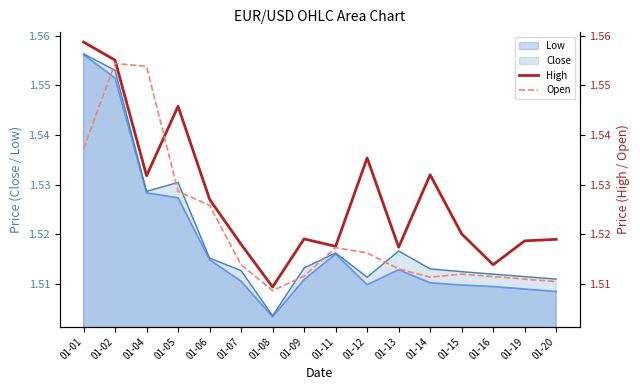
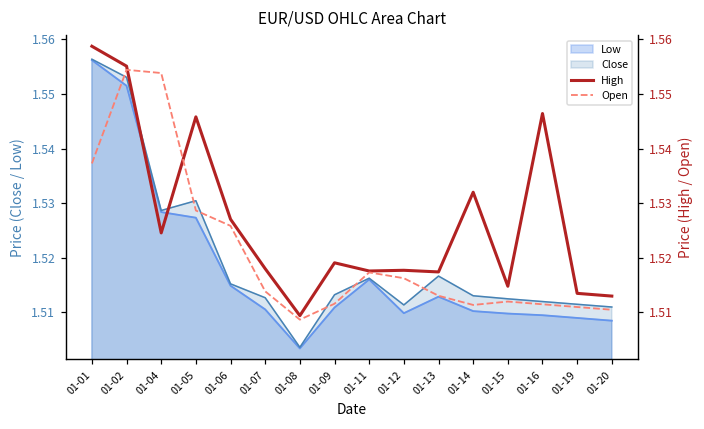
  {
    "High": {
      "01-01": 1.559,
      "01-02": 1.555,
-     "01-04": 1.532,
+     "01-04": 1.525,
      "01-05": 1.546,
      "01-06": 1.527,
      "01-07": 1.518,
      "01-08": 1.509,
      "01-09": 1.519,
-     "01-12": 1.535,
+     "01-12": 1.518,
      "01-13": 1.517,
      "01-14": 1.532,
-     "01-15": 1.520,
-     "01-16": 1.514,
-     "01-19": 1.519,
-     "01-20": 1.519
+     "01-15": 1.515,
+     "01-16": 1.546,
+     "01-19": 1.514,
+     "01-20": 1.513
    },
    "Open": {
      "01-01": 1.537,
      "01-02": 1.554,
      "01-04": 1.554,
      "01-05": 1.529,
      "01-06": 1.526,
      "01-07": 1.514,
      "01-08": 1.509,
      "01-09": 1.512,
      "01-12": 1.516,
      "01-13": 1.513,
      "01-14": 1.511,
      "01-15": 1.512,
      "01-16": 1.512,
      "01-19": 1.511,
      "01-20": 1.511
    }
  }
